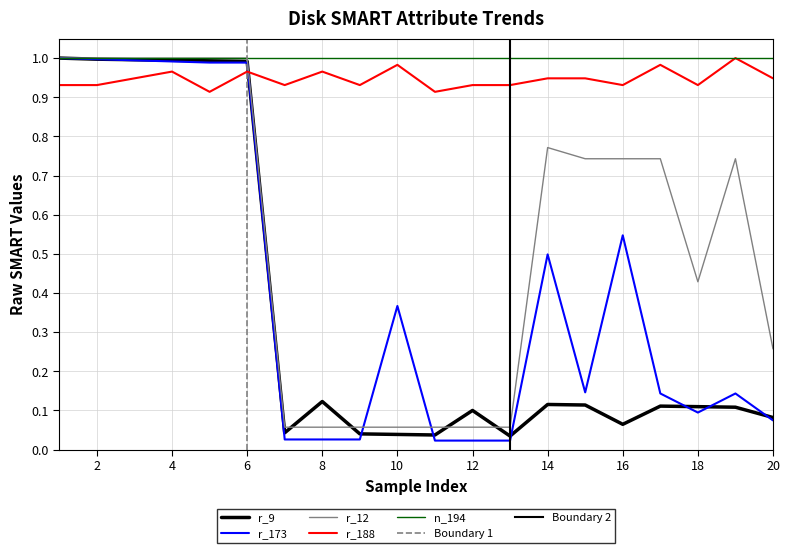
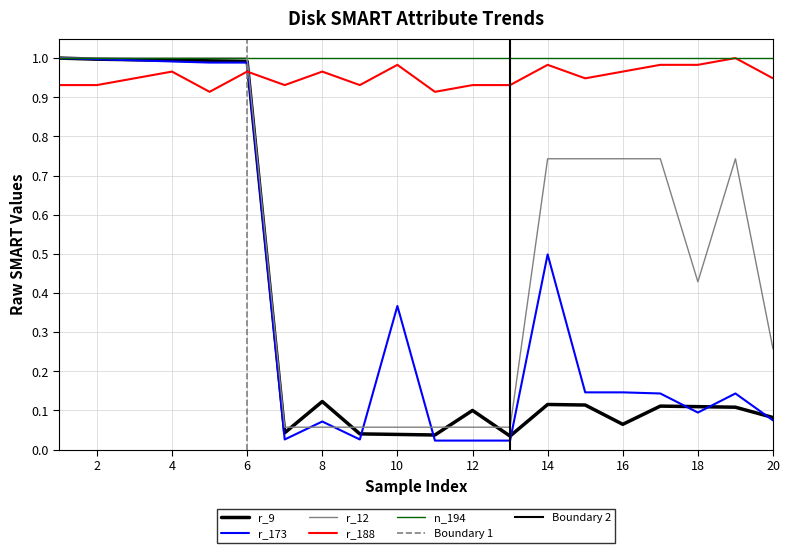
  {
    "r_9": {
      "8": 0.12,
      "10": 0.04,
      "12": 0.10,
      "14": 0.12,
      "16": 0.06,
      "18": 0.11,
      "20": 0.08
    },
    "r_173": {
-     "8": 0.03,
+     "8": 0.07,
      "10": 0.37,
      "12": 0.02,
      "14": 0.50,
-     "16": 0.55,
+     "16": 0.15,
      "18": 0.09,
      "20": 0.07
    },
    "r_12": {
      "8": 0.06,
      "10": 0.06,
      "12": 0.06,
-     "14": 0.77,
+     "14": 0.74,
      "16": 0.74,
      "18": 0.43,
      "20": 0.26
    },
    "r_188": {
      "2": 0.93,
      "4": 0.97,
      "6": 0.97,
      "8": 0.97,
      "10": 0.98,
      "12": 0.93,
-     "14": 0.95,
-     "16": 0.93,
-     "18": 0.93,
+     "14": 0.98,
+     "16": 0.97,
+     "18": 0.98,
      "20": 0.95
    },
    "n_194": {
      "8": 1.00,
      "10": 1.00,
      "12": 1.00,
      "14": 1.00,
      "16": 1.00,
      "18": 1.00,
      "20": 1.00
    }
  }
